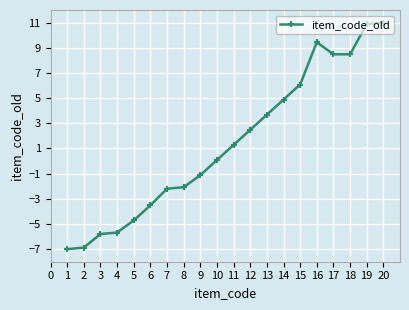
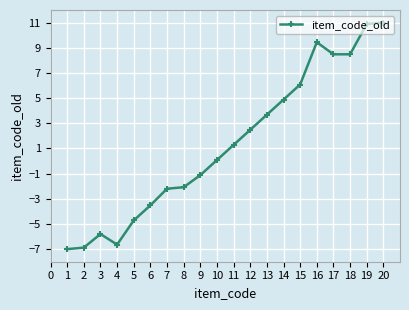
  {
    "1": -7.0,
    "2": -6.9,
    "3": -5.8,
-   "4": -5.7,
+   "4": -6.6,
    "5": -4.7,
    "6": -3.5,
    "7": -2.2,
    "8": -2.1,
    "9": -1.1,
    "10": 0.1,
    "11": 1.3,
    "12": 2.5,
    "13": 3.7,
    "14": 4.9,
    "15": 6.1,
    "16": 9.4,
    "17": 8.5,
    "18": 8.5
  }
